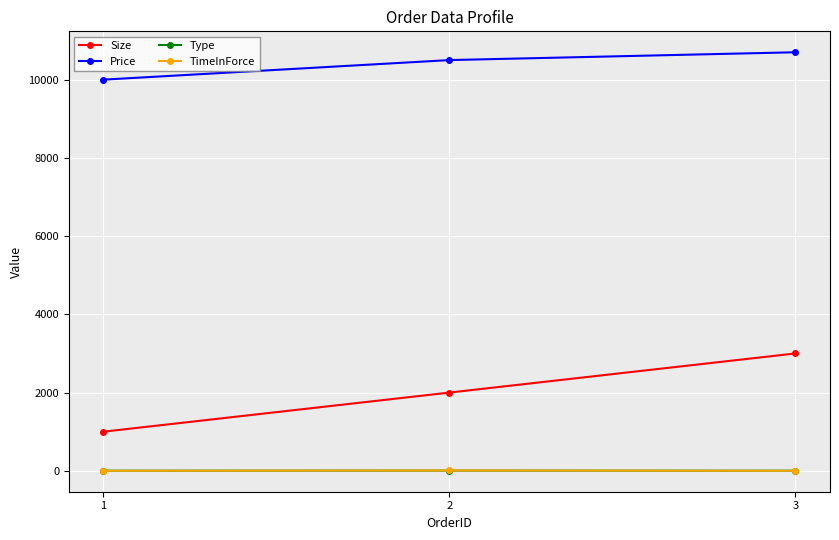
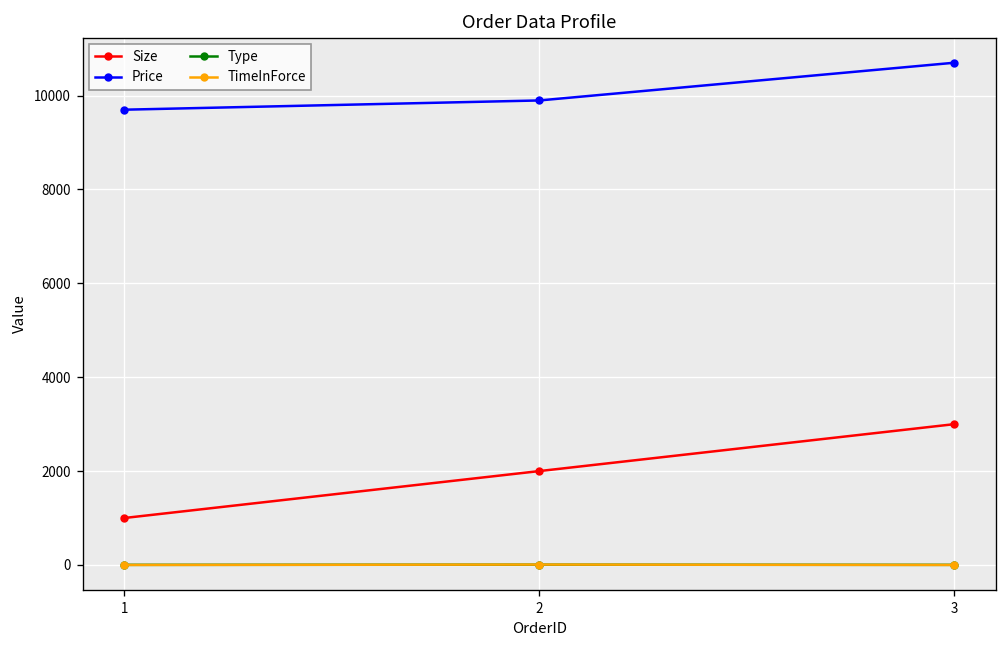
  {
    "Size": {
      "1": 1000,
      "2": 2000,
      "3": 3000
    },
    "Price": {
-     "1": 10000,
-     "2": 10500,
+     "1": 9700,
+     "2": 9900,
      "3": 10700
    }
  }
